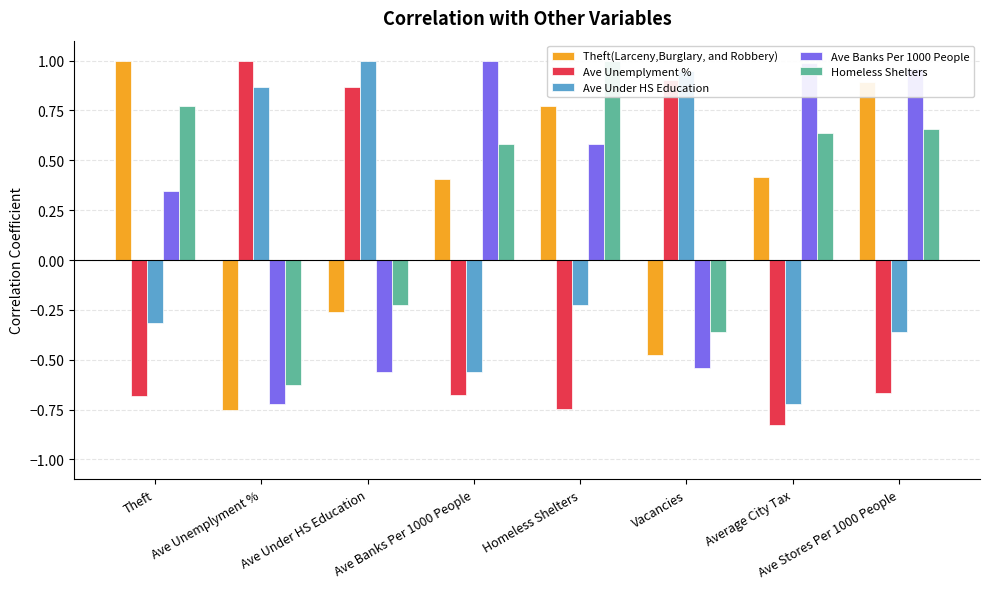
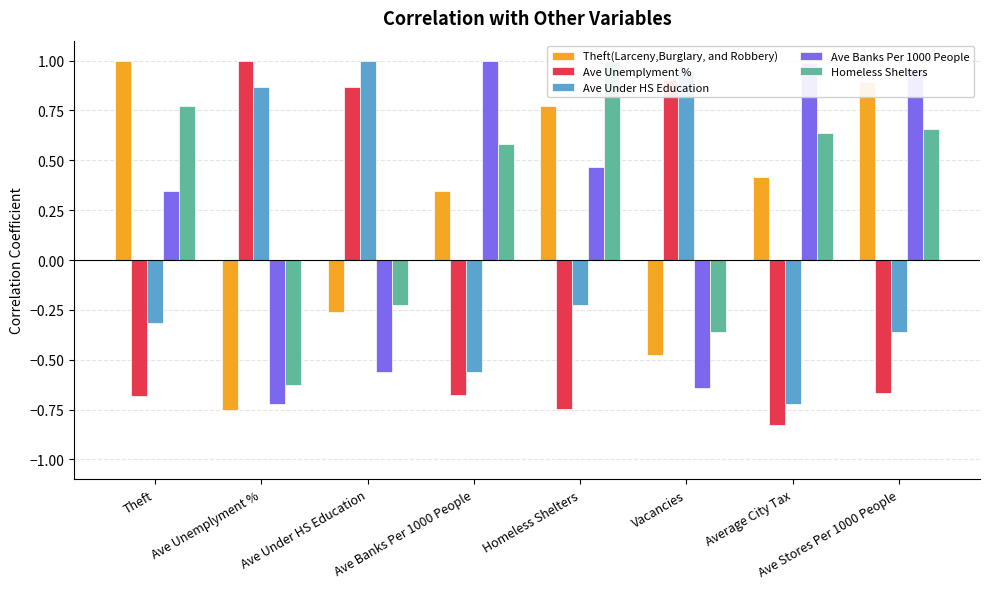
  {
    "Theft(Larceny,Burglary, and Robbery)": {
      "Theft": 1.00,
      "Ave Unemplyment %": -0.75,
      "Ave Under HS Education": -0.26,
-     "Ave Banks Per 1000 People": 0.41,
+     "Ave Banks Per 1000 People": 0.35,
      "Homeless Shelters": 0.77,
      "Vacancies": -0.48,
      "Average City Tax": 0.42
    },
    "Ave Unemplyment %": {
      "Theft": -0.68,
      "Ave Unemplyment %": 1.00,
      "Ave Under HS Education": 0.87,
      "Ave Banks Per 1000 People": -0.68,
      "Homeless Shelters": -0.75,
      "Average City Tax": -0.83,
      "Ave Stores Per 1000 People": -0.67
    },
    "Ave Banks Per 1000 People": {
      "Theft": 0.35,
      "Ave Unemplyment %": -0.72,
      "Ave Under HS Education": -0.56,
      "Ave Banks Per 1000 People": 1.00,
-     "Homeless Shelters": 0.58,
-     "Vacancies": -0.54
+     "Homeless Shelters": 0.47,
+     "Vacancies": -0.64
    }
  }
